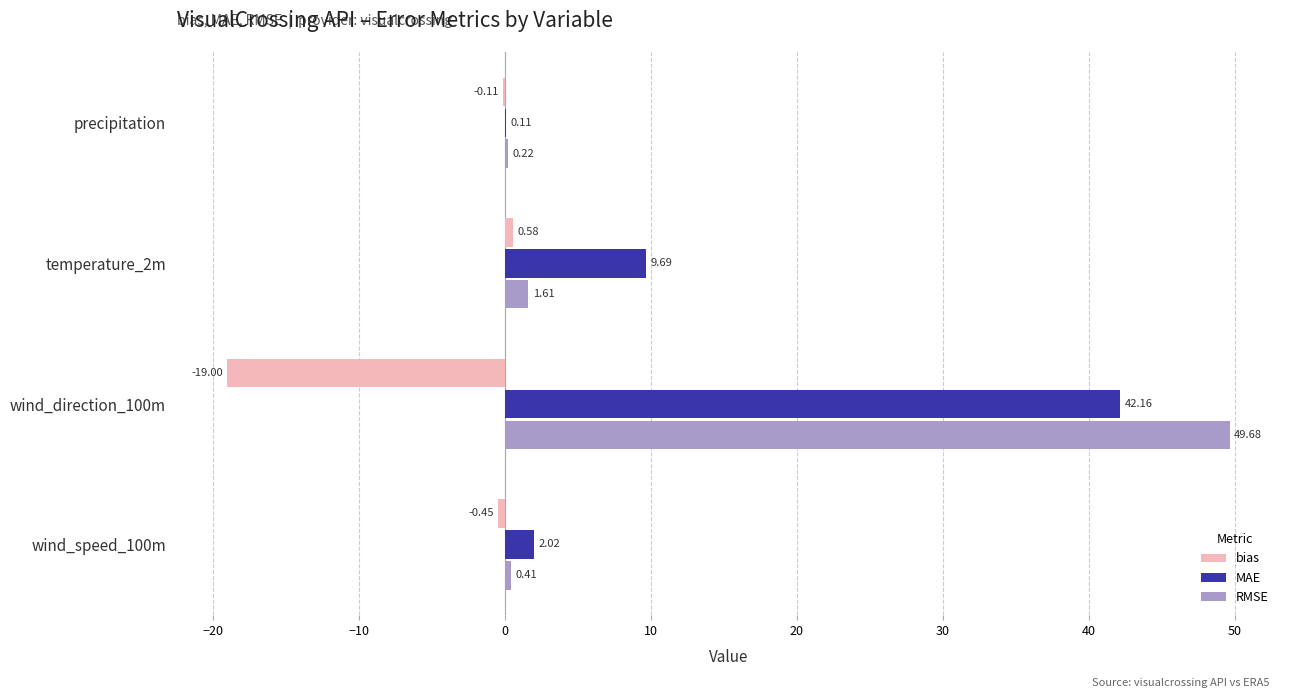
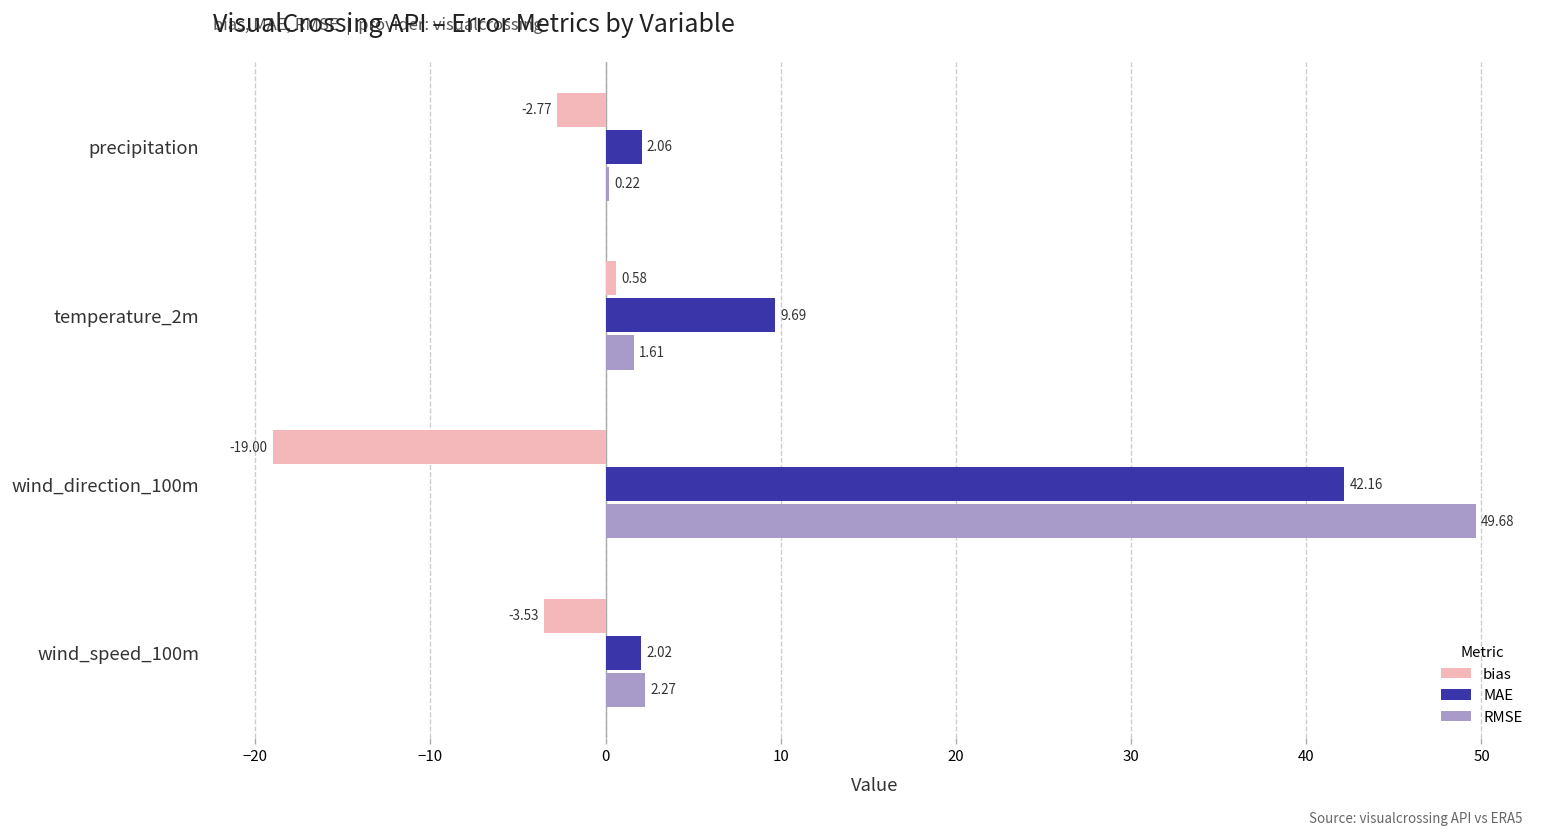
  {
    "bias": {
-     "precipitation": -0.11,
+     "precipitation": -2.77,
      "temperature_2m": 0.58,
      "wind_direction_100m": -19.00,
-     "wind_speed_100m": -0.45
+     "wind_speed_100m": -3.53
    },
    "MAE": {
-     "precipitation": 0.11,
+     "precipitation": 2.06,
      "temperature_2m": 9.69,
      "wind_direction_100m": 42.16,
      "wind_speed_100m": 2.02
    },
    "RMSE": {
      "precipitation": 0.22,
      "temperature_2m": 1.61,
      "wind_direction_100m": 49.68,
-     "wind_speed_100m": 0.41
+     "wind_speed_100m": 2.27
    }
  }
